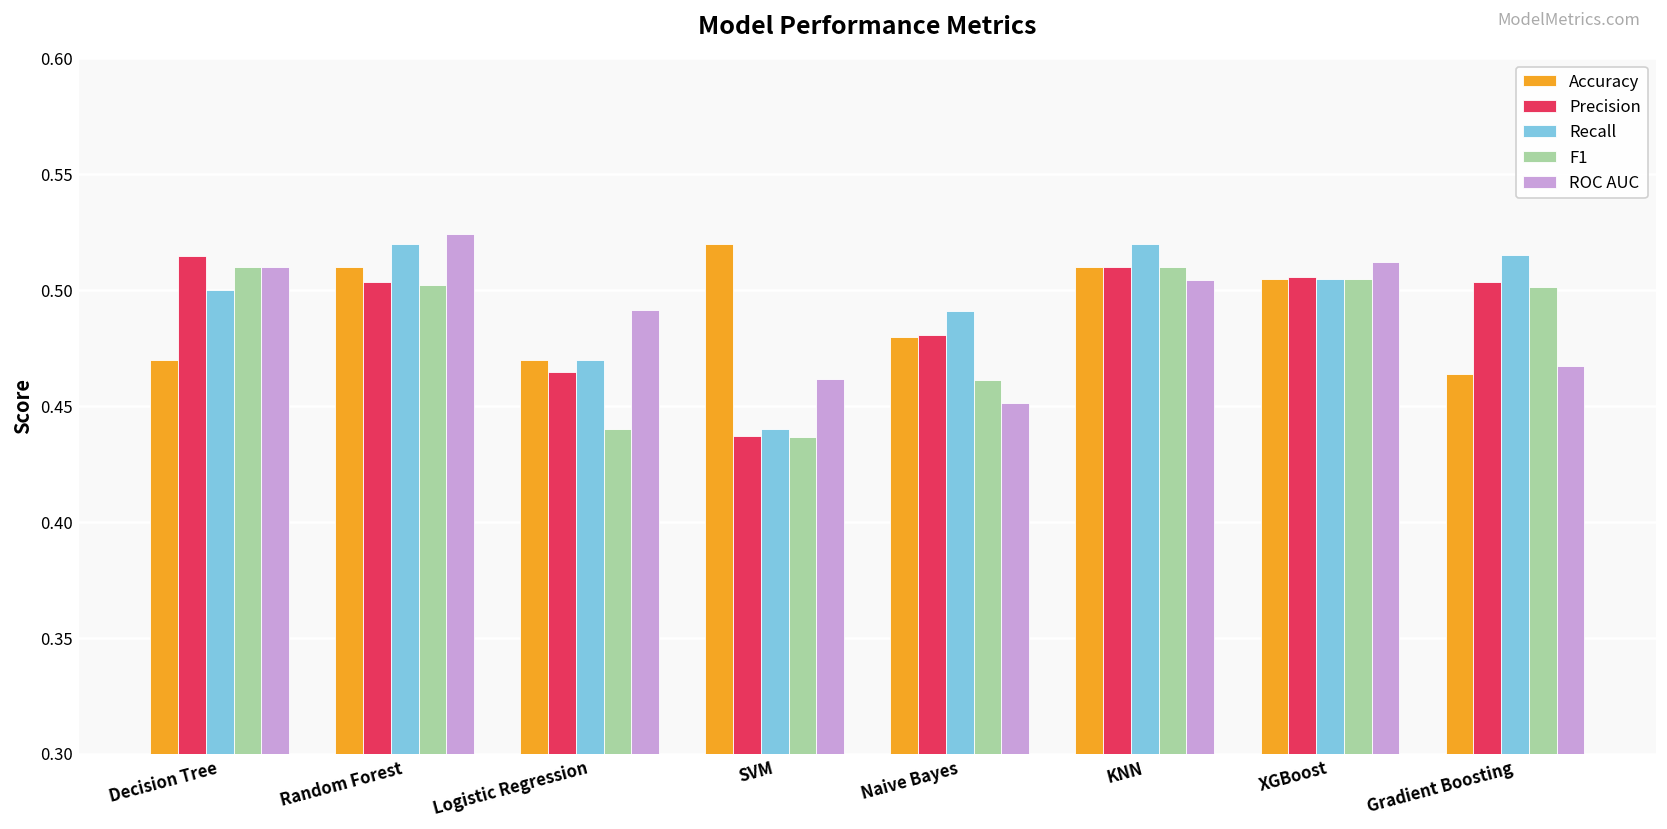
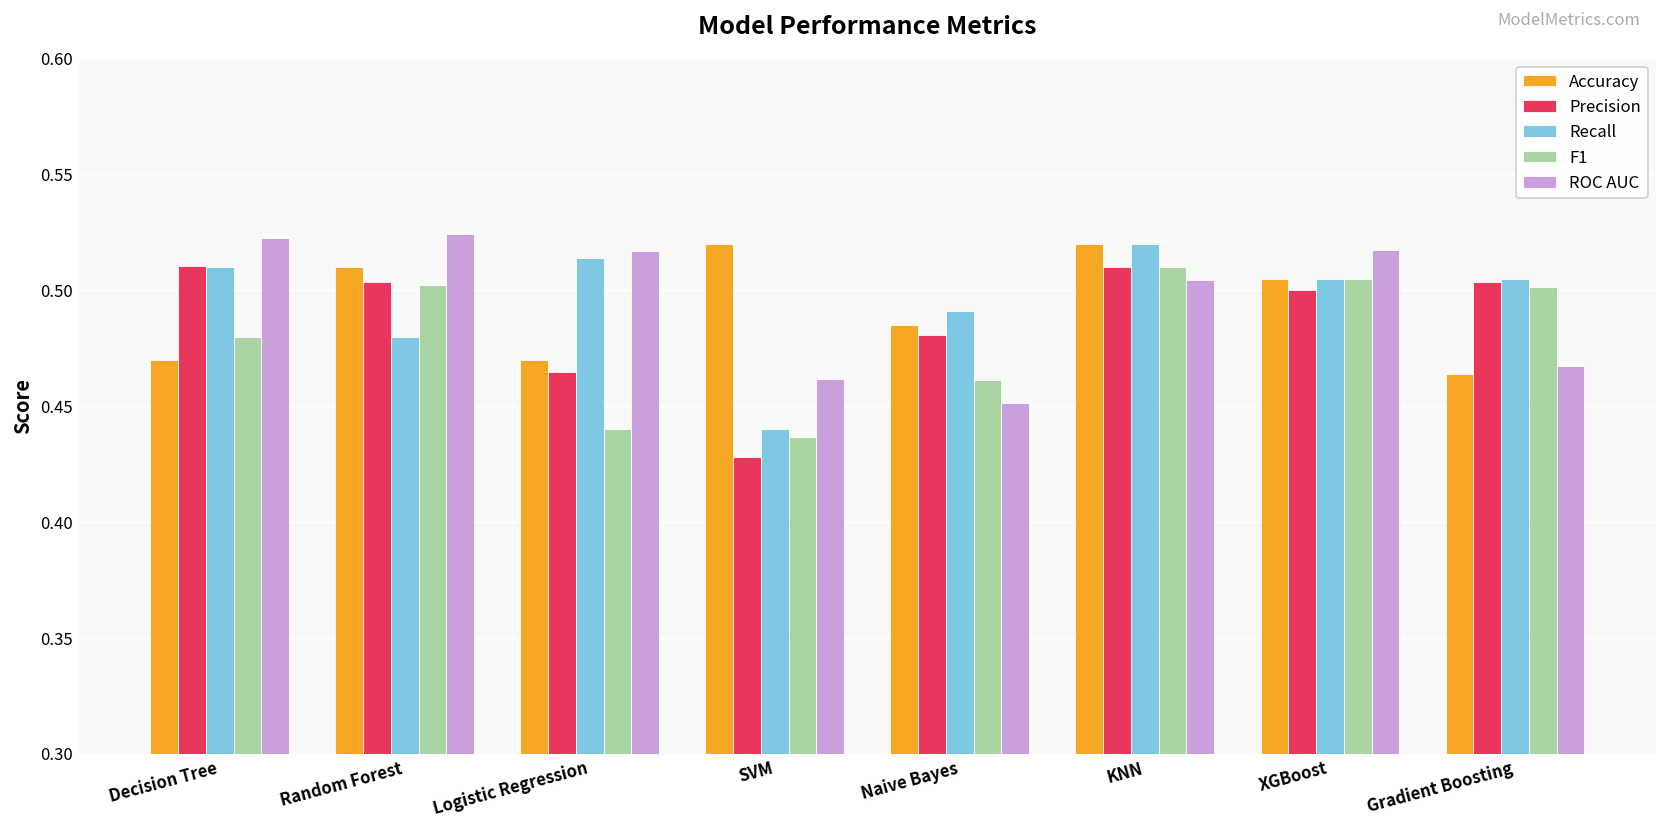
  {
    "Accuracy": {
      "Decision Tree": 0.470,
      "Random Forest": 0.510,
      "Logistic Regression": 0.470,
      "SVM": 0.520,
-     "Naive Bayes": 0.480,
-     "KNN": 0.51,
+     "Naive Bayes": 0.485,
+     "KNN": 0.52,
      "XGBoost": 0.505,
      "Gradient Boosting": 0.464
    },
    "Precision": {
-     "Decision Tree": 0.515,
+     "Decision Tree": 0.510,
      "Random Forest": 0.504,
      "Logistic Regression": 0.465,
-     "SVM": 0.437,
+     "SVM": 0.428,
      "Naive Bayes": 0.481,
      "KNN": 0.510,
-     "XGBoost": 0.506,
+     "XGBoost": 0.500,
      "Gradient Boosting": 0.504
    },
    "Recall": {
-     "Decision Tree": 0.50,
-     "Random Forest": 0.52,
-     "Logistic Regression": 0.470,
+     "Decision Tree": 0.51,
+     "Random Forest": 0.48,
+     "Logistic Regression": 0.514,
      "SVM": 0.440,
      "Naive Bayes": 0.491,
      "KNN": 0.520,
      "XGBoost": 0.505,
-     "Gradient Boosting": 0.515
+     "Gradient Boosting": 0.505
    },
    "F1": {
-     "Decision Tree": 0.51,
+     "Decision Tree": 0.48,
      "Random Forest": 0.502,
      "Logistic Regression": 0.44,
      "SVM": 0.436,
      "Naive Bayes": 0.461,
      "KNN": 0.51,
      "XGBoost": 0.505,
      "Gradient Boosting": 0.501
    },
    "ROC AUC": {
-     "Decision Tree": 0.510,
+     "Decision Tree": 0.523,
      "Random Forest": 0.524,
-     "Logistic Regression": 0.491,
+     "Logistic Regression": 0.517,
      "SVM": 0.462,
      "Naive Bayes": 0.451,
      "KNN": 0.505,
-     "XGBoost": 0.512,
+     "XGBoost": 0.517,
      "Gradient Boosting": 0.467
    }
  }
